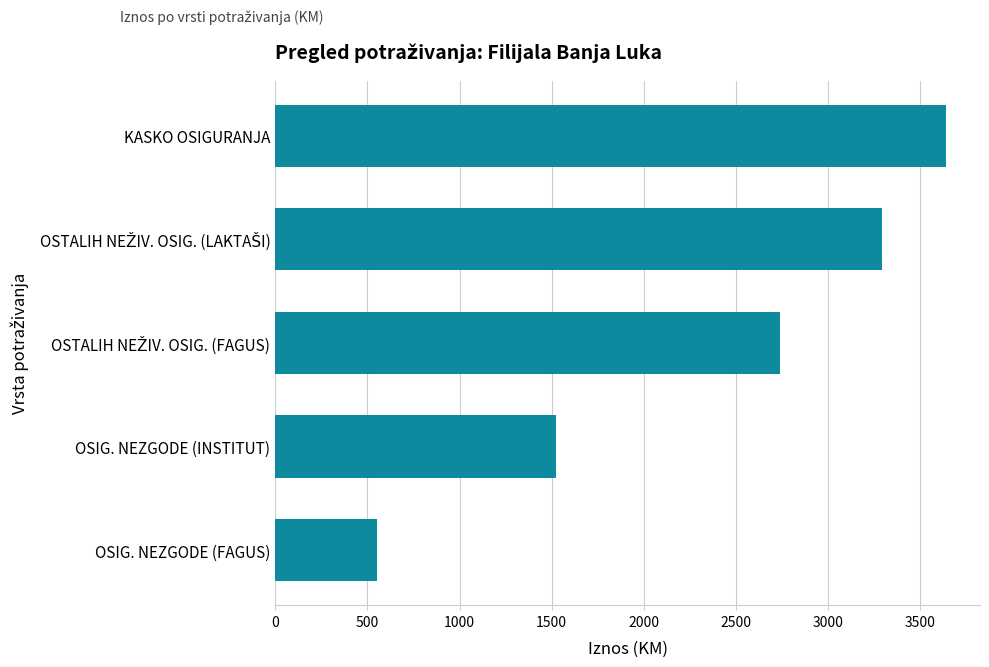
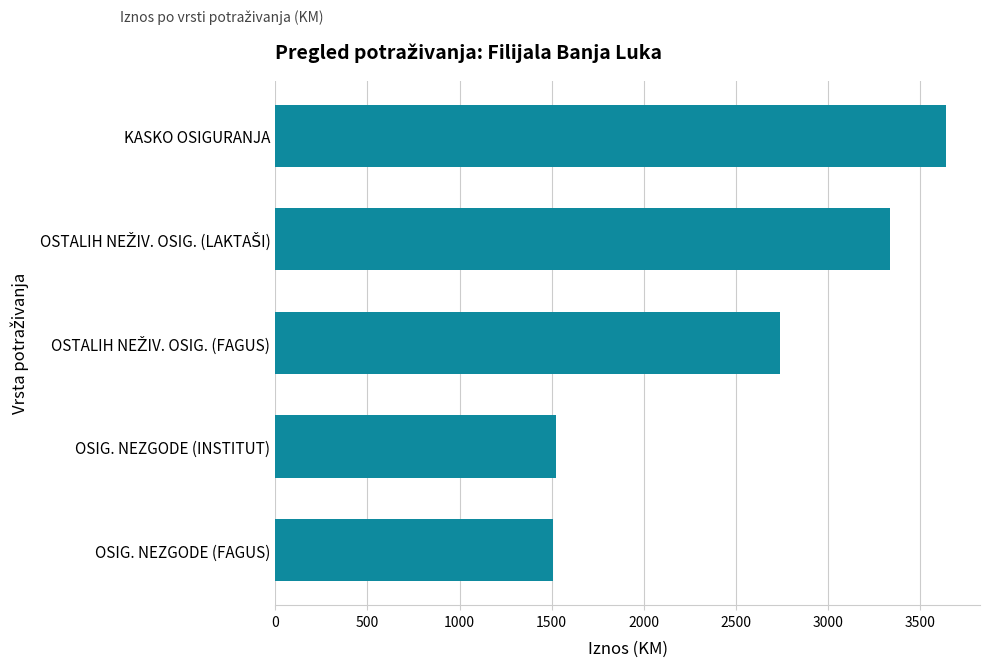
  {
    "KASKO OSIGURANJA": 3640,
-   "OSTALIH NEŽIV. OSIG. (LAKTAŠI)": 3290,
+   "OSTALIH NEŽIV. OSIG. (LAKTAŠI)": 3340,
    "OSTALIH NEŽIV. OSIG. (FAGUS)": 2740,
    "OSIG. NEZGODE (INSTITUT)": 1520,
-   "OSIG. NEZGODE (FAGUS)": 550
+   "OSIG. NEZGODE (FAGUS)": 1510
  }
